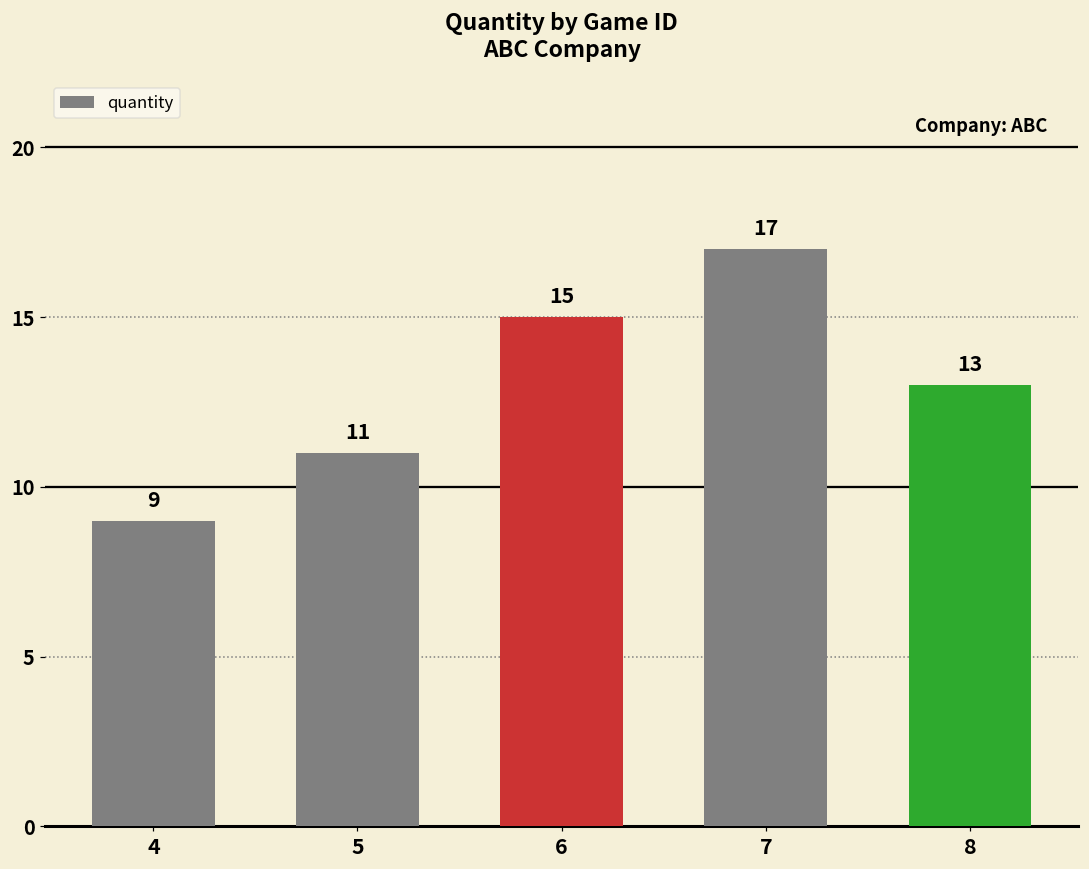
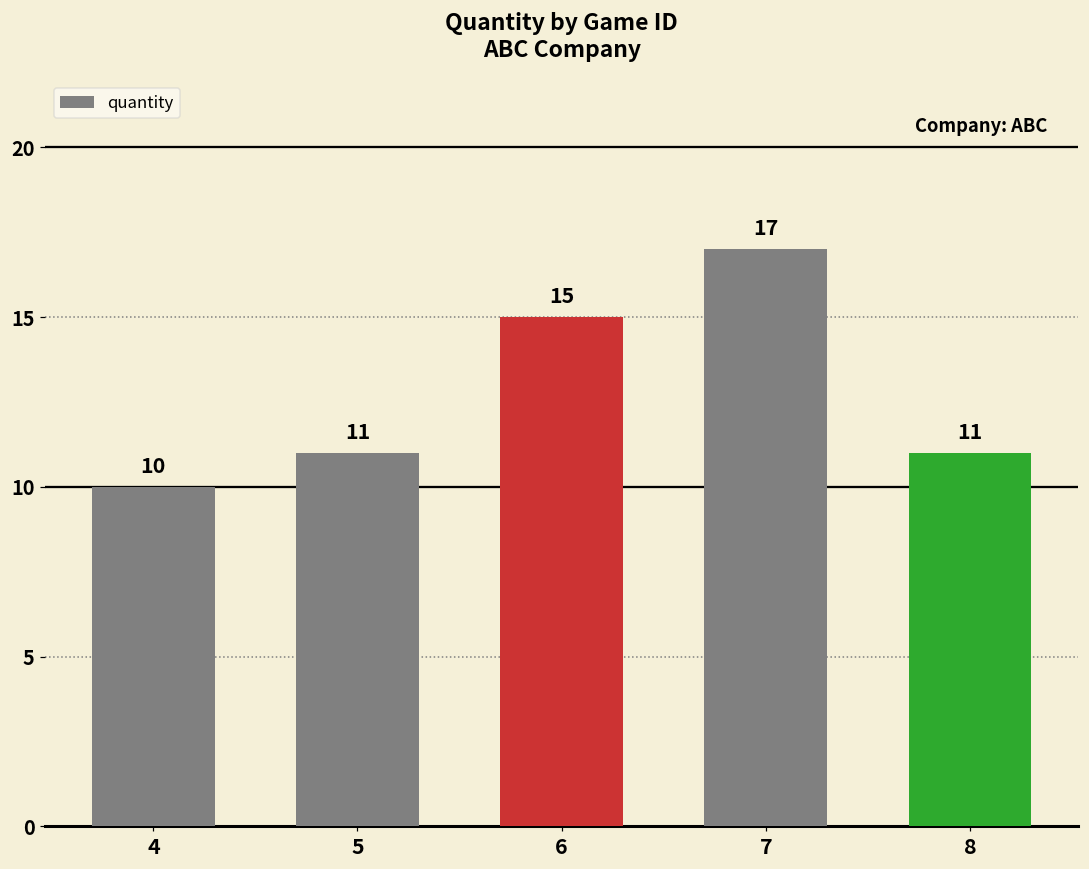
  {
-   "4": 9,
+   "4": 10,
    "5": 11,
    "6": 15,
    "7": 17,
-   "8": 13
+   "8": 11
  }
